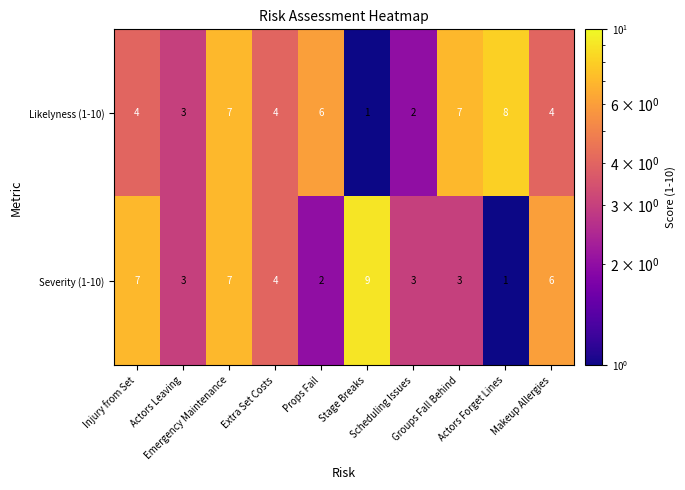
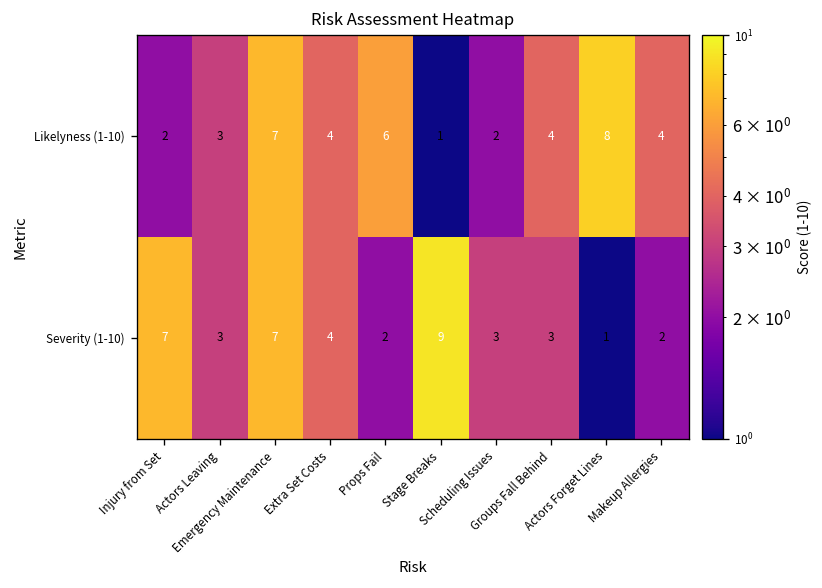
  {
    "Likelyness (1-10)": {
-     "Injury from Set": 4,
+     "Injury from Set": 2,
      "Actors Leaving": 3,
      "Emergency Maintenance": 7,
      "Extra Set Costs": 4,
      "Props Fail": 6,
      "Stage Breaks": 1,
      "Scheduling Issues": 2,
-     "Groups Fall Behind": 7,
+     "Groups Fall Behind": 4,
      "Actors Forget Lines": 8,
      "Makeup Allergies": 4
    },
    "Severity (1-10)": {
      "Injury from Set": 7,
      "Actors Leaving": 3,
      "Emergency Maintenance": 7,
      "Extra Set Costs": 4,
      "Props Fail": 2,
      "Stage Breaks": 9,
      "Scheduling Issues": 3,
      "Groups Fall Behind": 3,
      "Actors Forget Lines": 1,
-     "Makeup Allergies": 6
+     "Makeup Allergies": 2
    }
  }
